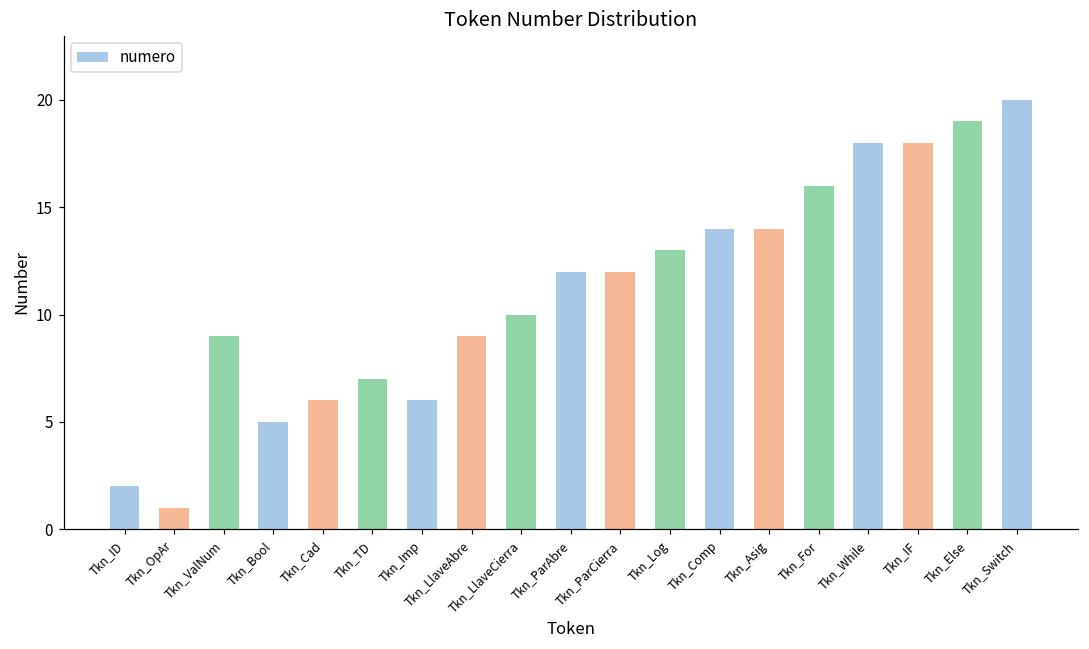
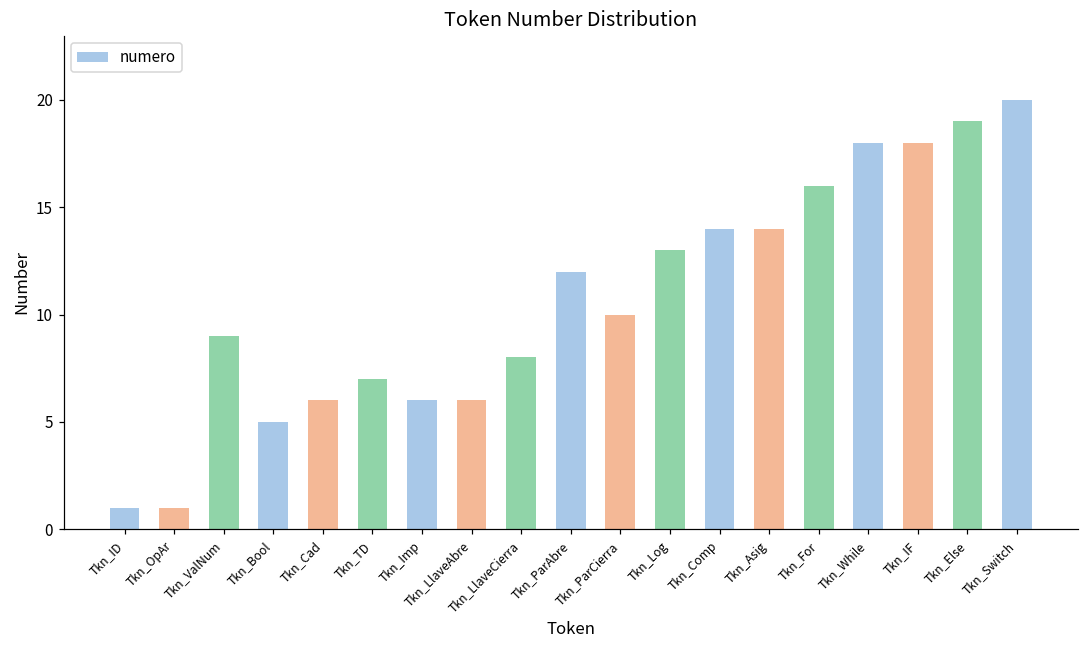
  {
-   "Tkn_ID": 2,
+   "Tkn_ID": 1,
    "Tkn_OpAr": 1,
    "Tkn_ValNum": 9,
    "Tkn_Bool": 5,
    "Tkn_Cad": 6,
    "Tkn_TD": 7,
    "Tkn_Imp": 6,
-   "Tkn_LlaveAbre": 9,
-   "Tkn_LlaveCierra": 10,
+   "Tkn_LlaveAbre": 6,
+   "Tkn_LlaveCierra": 8,
    "Tkn_ParAbre": 12,
-   "Tkn_ParCierra": 12,
+   "Tkn_ParCierra": 10,
    "Tkn_Log": 13,
    "Tkn_Comp": 14,
    "Tkn_Asig": 14,
    "Tkn_For": 16,
    "Tkn_While": 18,
    "Tkn_IF": 18,
    "Tkn_Else": 19,
    "Tkn_Switch": 20
  }
